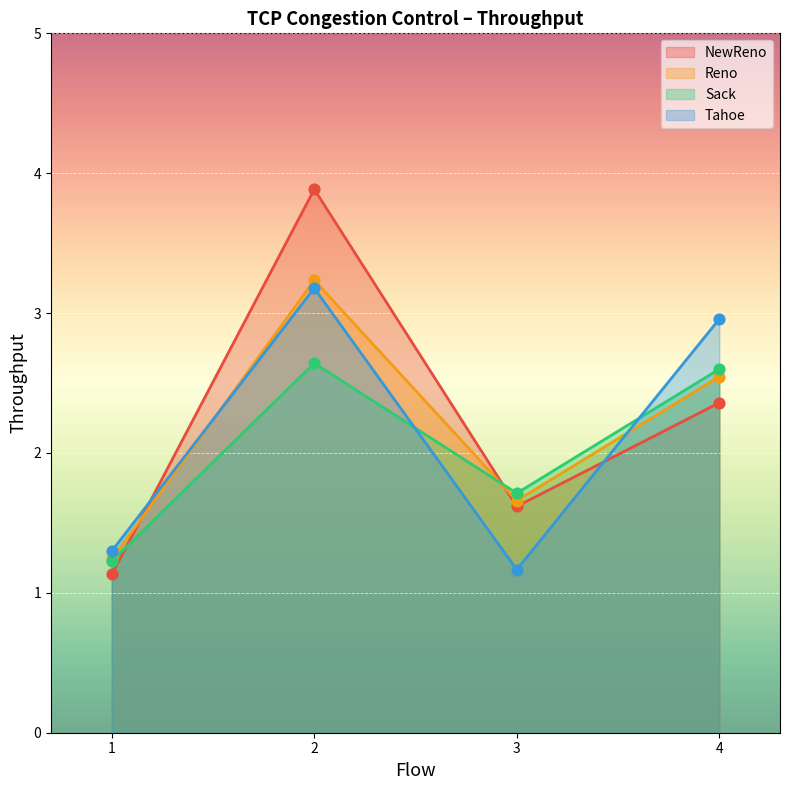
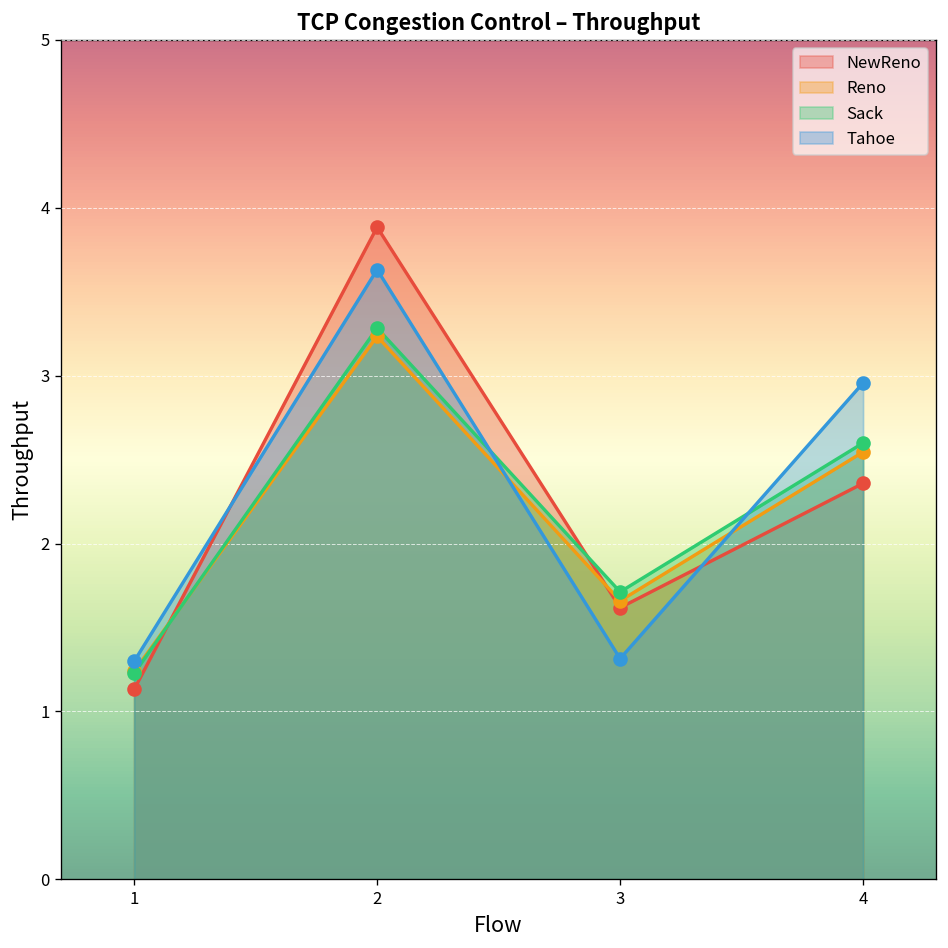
  {
    "Sack": {
-     "2": 2.64,
+     "2": 3.28,
      "3": 1.71,
      "4": 2.60
    },
    "Tahoe": {
      "1": 1.30,
-     "2": 3.18,
-     "3": 1.17,
+     "2": 3.63,
+     "3": 1.31,
      "4": 2.96
    }
  }
